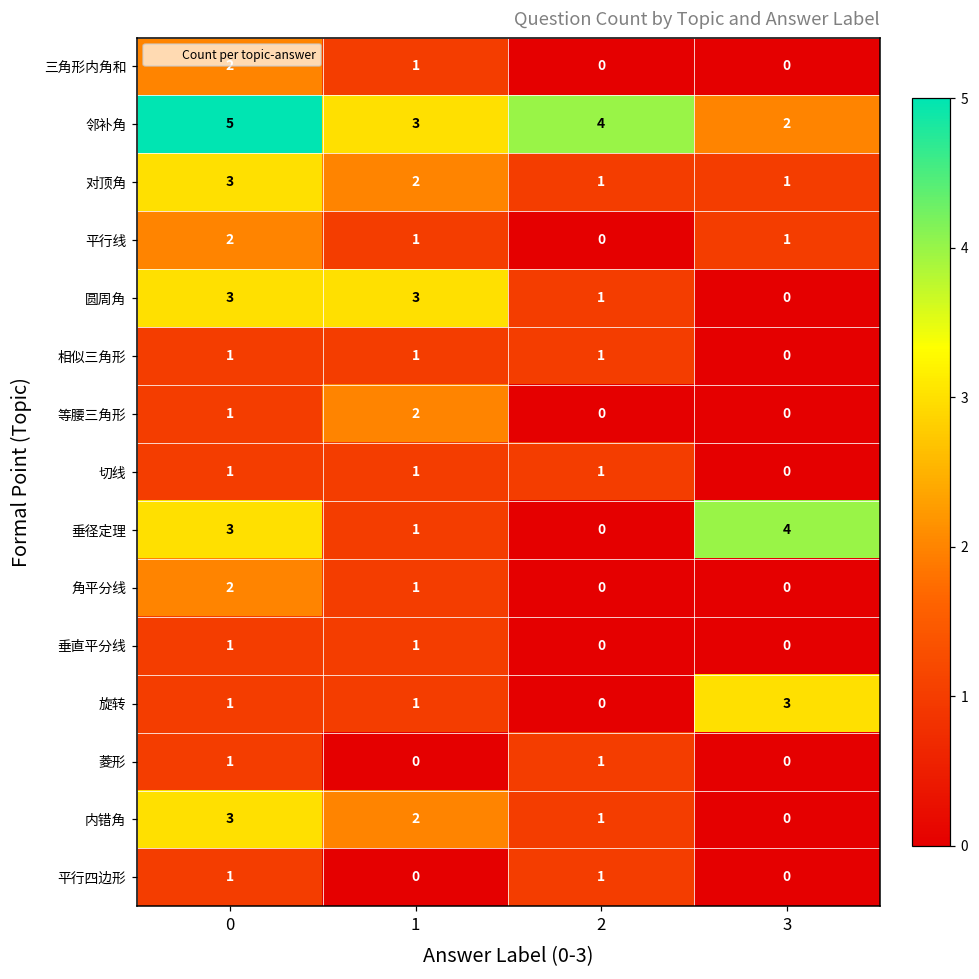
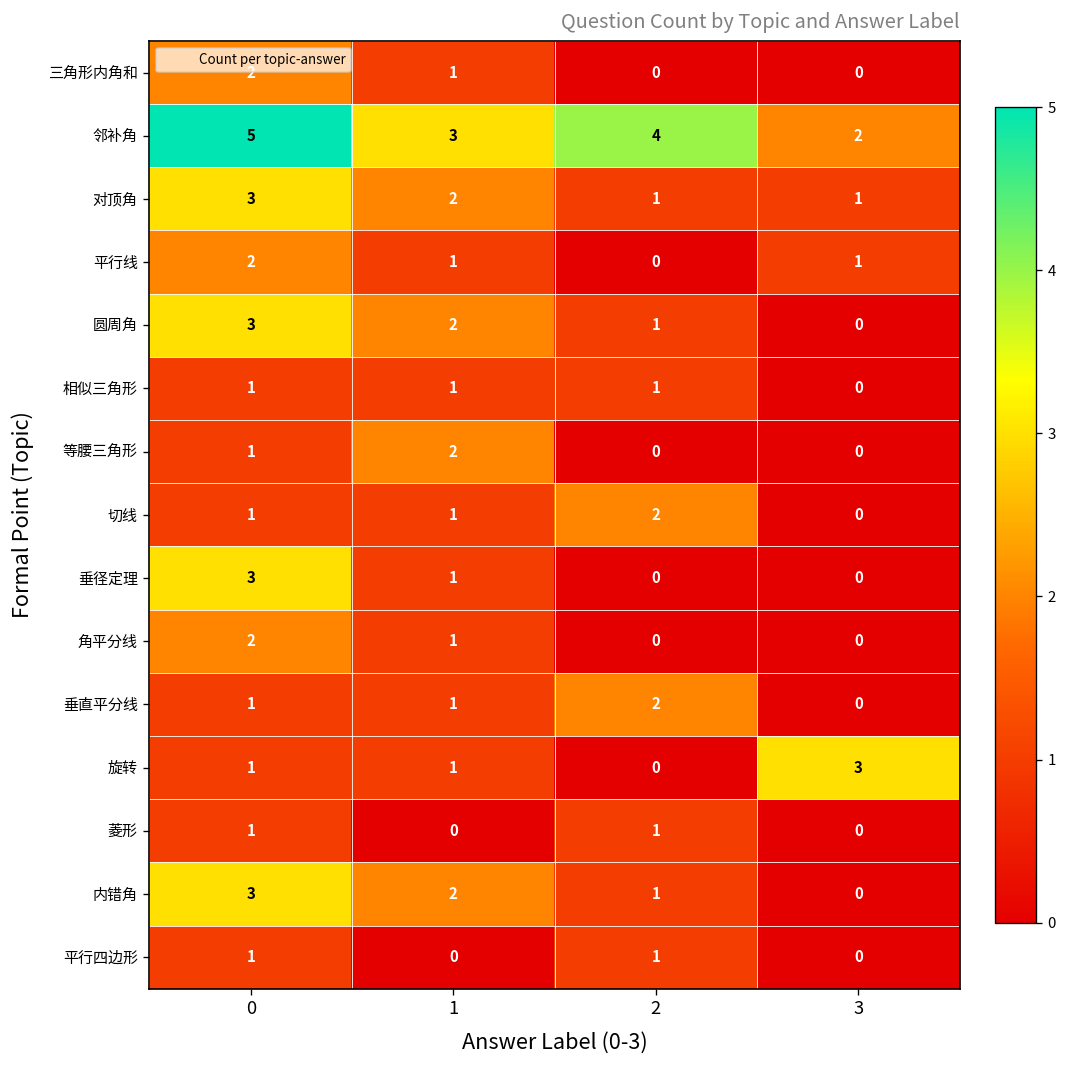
  {
    "三角形内角和": {
      "1": 1,
      "2": 0,
      "3": 0
    },
    "邻补角": {
      "0": 5,
      "1": 3,
      "2": 4,
      "3": 2
    },
    "对顶角": {
      "0": 3,
      "1": 2,
      "2": 1,
      "3": 1
    },
    "平行线": {
      "0": 2,
      "1": 1,
      "2": 0,
      "3": 1
    },
    "圆周角": {
      "0": 3,
-     "1": 3,
+     "1": 2,
      "2": 1,
      "3": 0
    },
    "相似三角形": {
      "0": 1,
      "1": 1,
      "2": 1,
      "3": 0
    },
    "等腰三角形": {
      "0": 1,
      "1": 2,
      "2": 0,
      "3": 0
    },
    "切线": {
      "0": 1,
      "1": 1,
-     "2": 1,
+     "2": 2,
      "3": 0
    },
    "垂径定理": {
      "0": 3,
      "1": 1,
      "2": 0,
-     "3": 4
+     "3": 0
    },
    "角平分线": {
      "0": 2,
      "1": 1,
      "2": 0,
      "3": 0
    },
    "垂直平分线": {
      "0": 1,
      "1": 1,
-     "2": 0,
+     "2": 2,
      "3": 0
    },
    "旋转": {
      "0": 1,
      "1": 1,
      "2": 0,
      "3": 3
    },
    "菱形": {
      "0": 1,
      "1": 0,
      "2": 1,
      "3": 0
    },
    "内错角": {
      "0": 3,
      "1": 2,
      "2": 1,
      "3": 0
    },
    "平行四边形": {
      "0": 1,
      "1": 0,
      "2": 1,
      "3": 0
    }
  }
